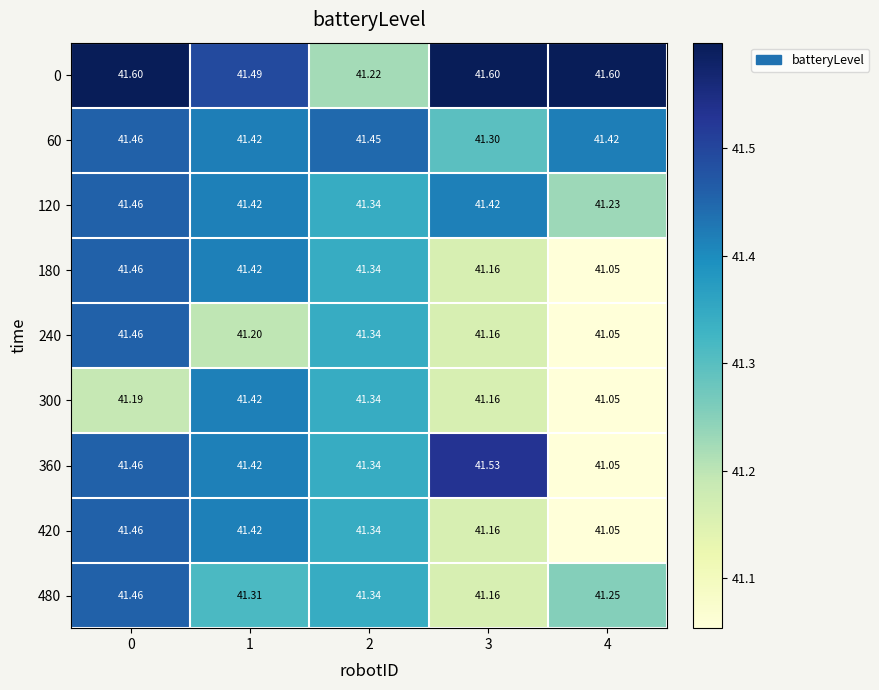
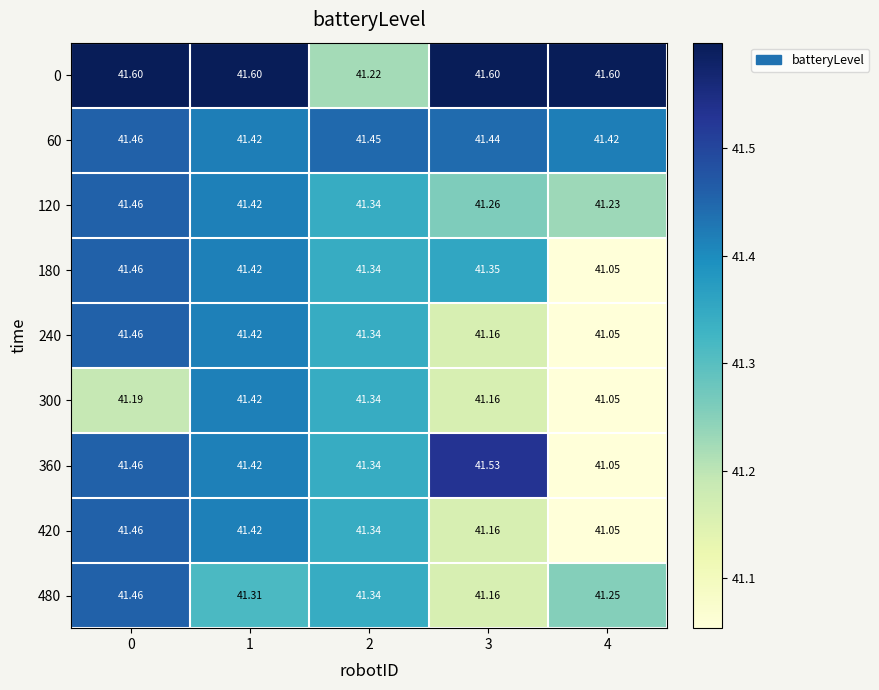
  {
    "0": {
      "0": 41.60,
-     "1": 41.49,
+     "1": 41.60,
      "2": 41.22,
      "3": 41.60,
      "4": 41.60
    },
    "60": {
      "0": 41.46,
      "1": 41.42,
      "2": 41.45,
-     "3": 41.30,
+     "3": 41.44,
      "4": 41.42
    },
    "120": {
      "0": 41.46,
      "1": 41.42,
      "2": 41.34,
-     "3": 41.42,
+     "3": 41.26,
      "4": 41.23
    },
    "180": {
      "0": 41.46,
      "1": 41.42,
      "2": 41.34,
-     "3": 41.16,
+     "3": 41.35,
      "4": 41.05
    },
    "240": {
      "0": 41.46,
-     "1": 41.20,
+     "1": 41.42,
      "2": 41.34,
      "3": 41.16,
      "4": 41.05
    },
    "300": {
      "0": 41.19,
      "1": 41.42,
      "2": 41.34,
      "3": 41.16,
      "4": 41.05
    },
    "360": {
      "0": 41.46,
      "1": 41.42,
      "2": 41.34,
      "3": 41.53,
      "4": 41.05
    },
    "420": {
      "0": 41.46,
      "1": 41.42,
      "2": 41.34,
      "3": 41.16,
      "4": 41.05
    },
    "480": {
      "0": 41.46,
      "1": 41.31,
      "2": 41.34,
      "3": 41.16,
      "4": 41.25
    }
  }
